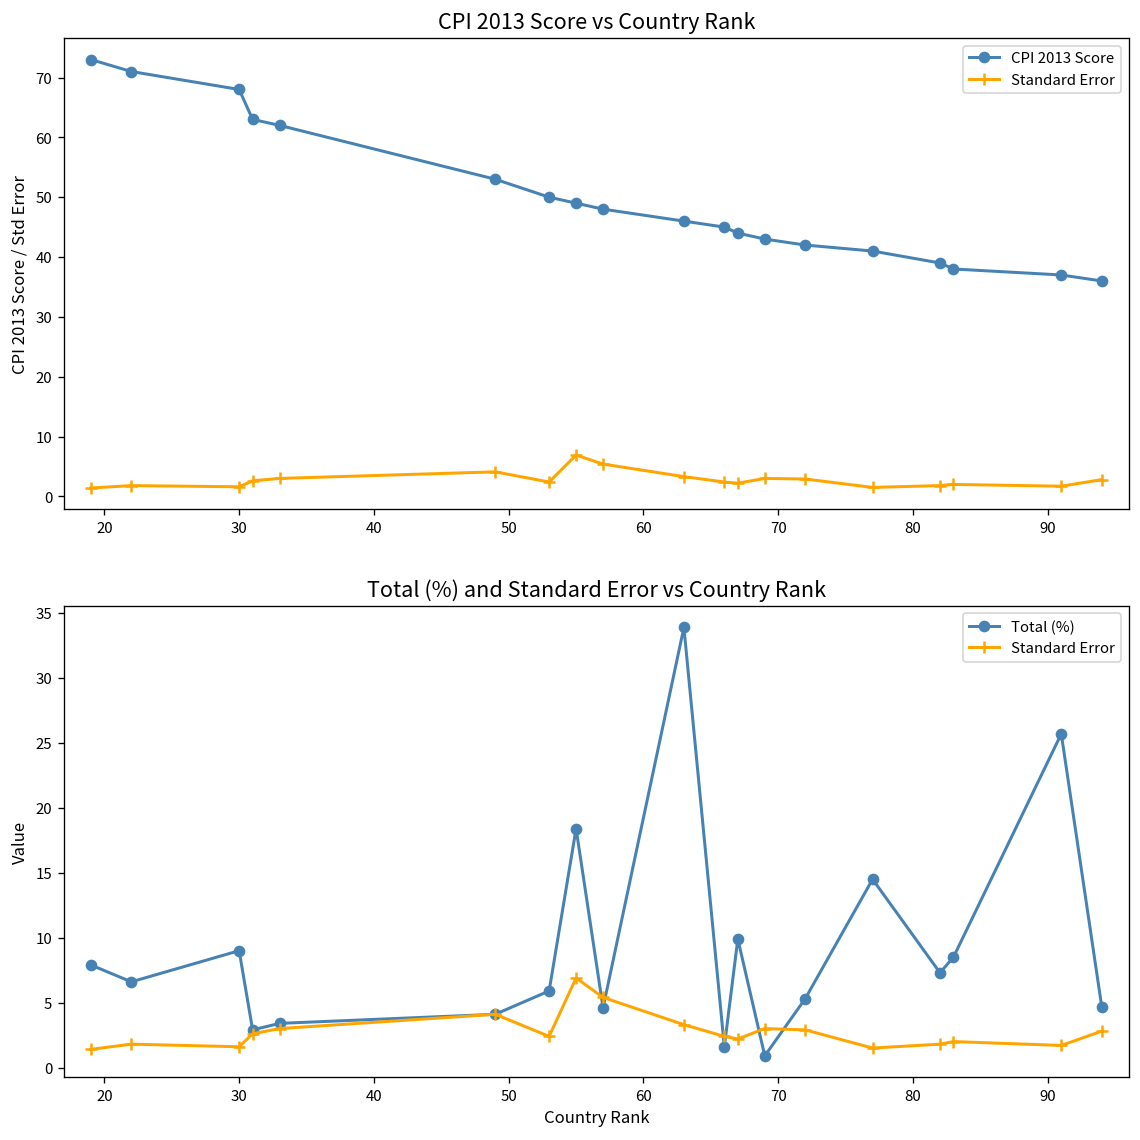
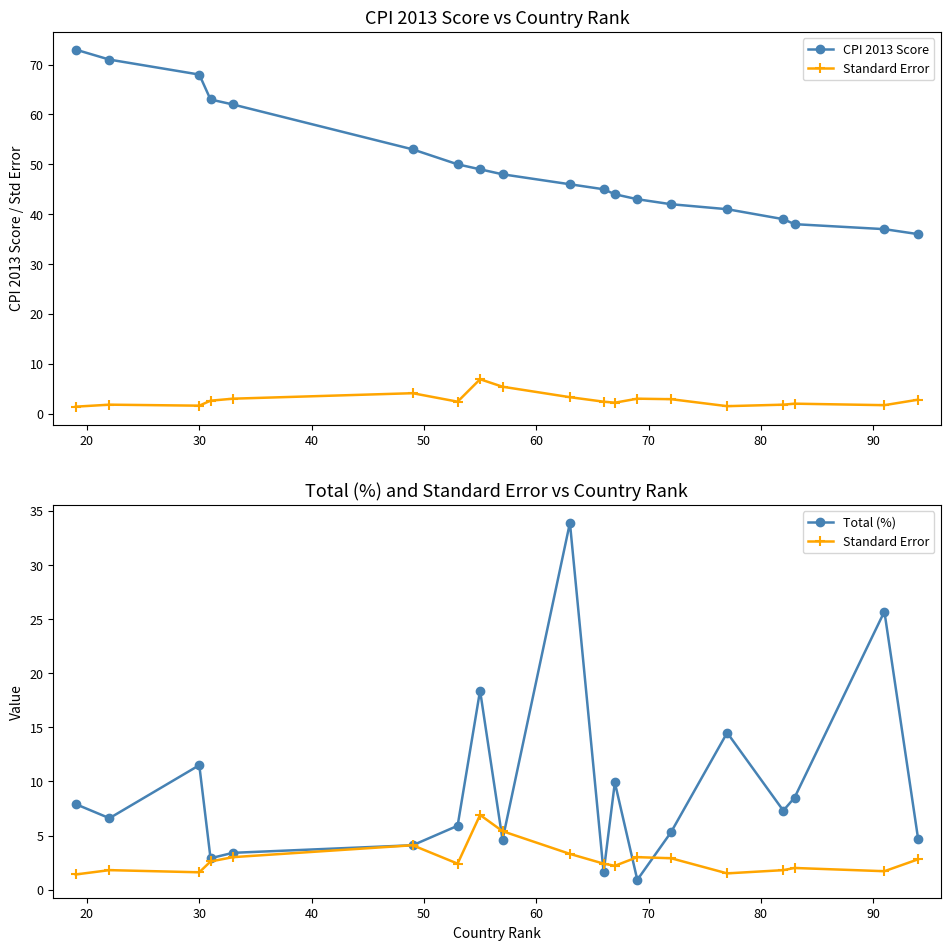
  {
    "CPI 2013 Score vs Country Rank": {
      "CPI 2013 Score": {
        "30": 68
      },
      "Standard Error": {
        "30": 2
      }
    },
    "Total (%) and Standard Error vs Country Rank": {
      "Total (%)": {
-       "30": 9.0
+       "30": 11.5
      },
      "Standard Error": {
        "30": 1.6
      }
    }
  }
